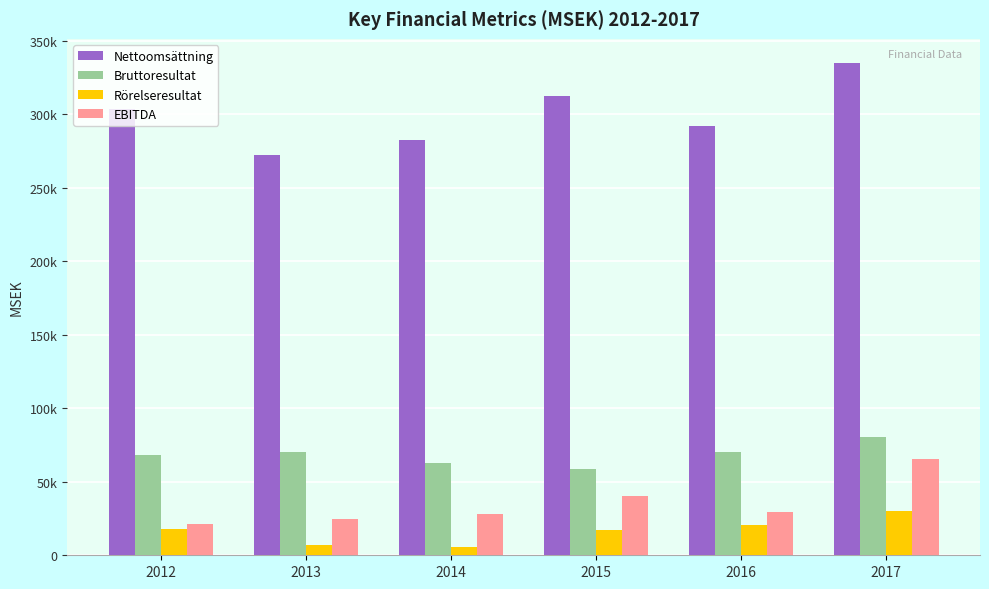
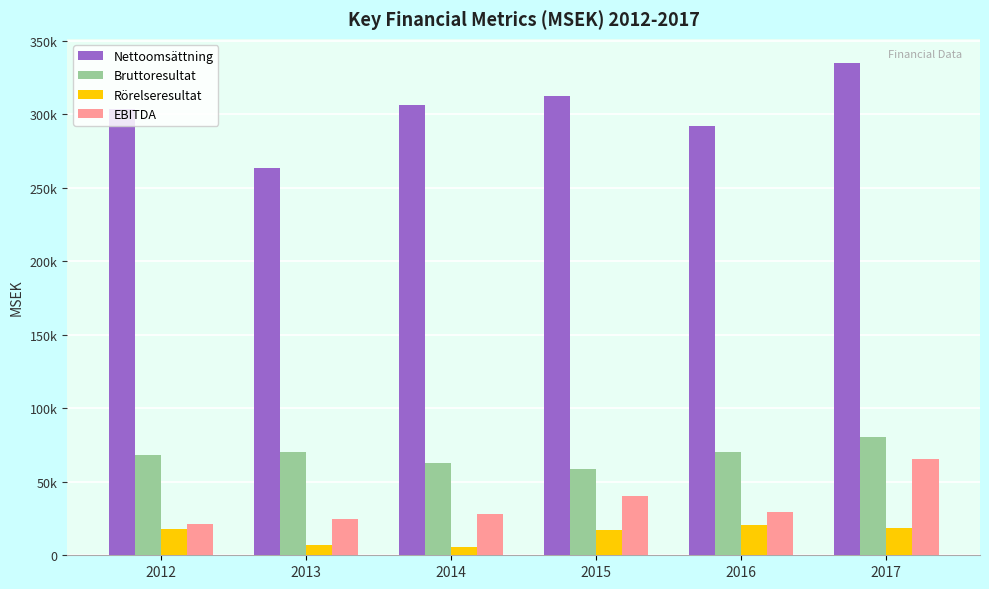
  {
    "Nettoomsättning": {
-     "2013": 273000,
-     "2014": 283000,
+     "2013": 263000,
+     "2014": 306000,
      "2015": 313000,
      "2016": 292000,
      "2017": 335000
    },
    "Bruttoresultat": {
      "2012": 69000,
      "2013": 70000,
      "2014": 63000,
      "2015": 59000,
      "2016": 70000,
      "2017": 80000
    },
    "Rörelseresultat": {
      "2012": 18000,
      "2013": 7000,
      "2014": 6000,
      "2015": 17000,
      "2016": 21000,
-     "2017": 30000
+     "2017": 18000
    },
    "EBITDA": {
      "2012": 21000,
      "2013": 25000,
      "2014": 28000,
      "2015": 40000,
      "2016": 29000,
      "2017": 66000
    }
  }
